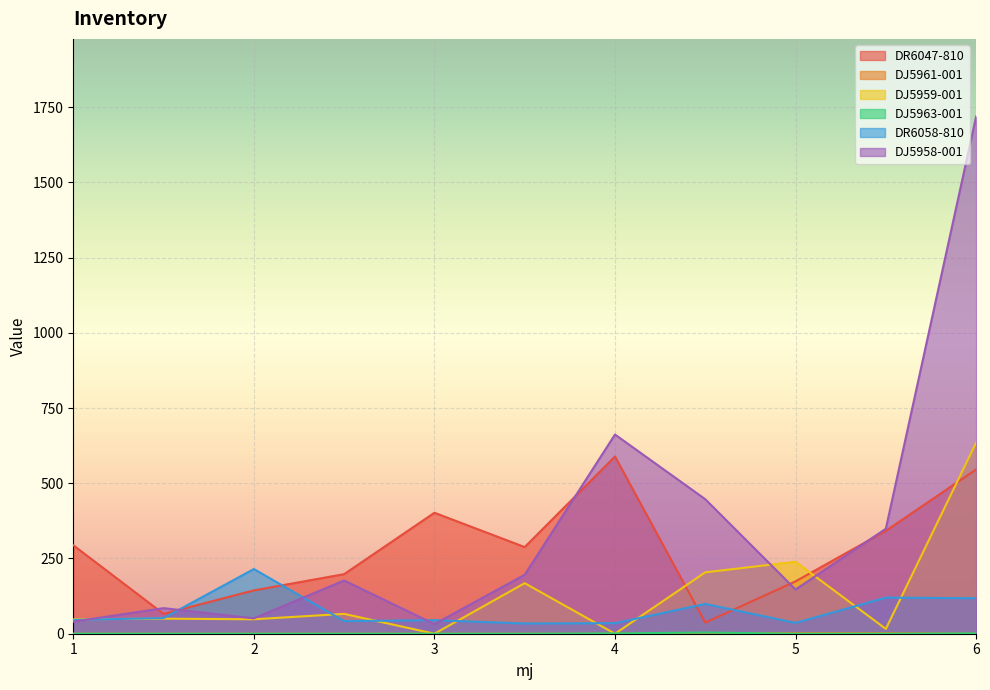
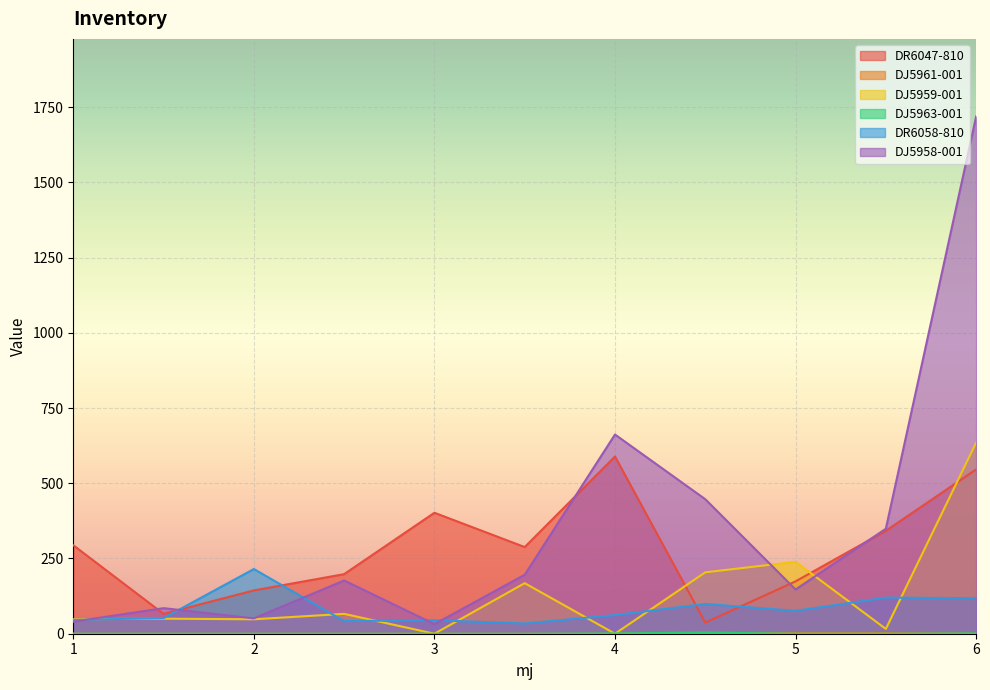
  {
    "DJ5959-001": {
      "5": 240,
      "6": 640
    },
    "DR6058-810": {
      "2": 220,
      "3": 50,
-     "4": 40,
-     "5": 40,
+     "4": 60,
+     "5": 80,
      "6": 120
    },
    "DJ5958-001": {
      "3": 30,
      "4": 660,
      "5": 150,
      "6": 1720
    }
  }
